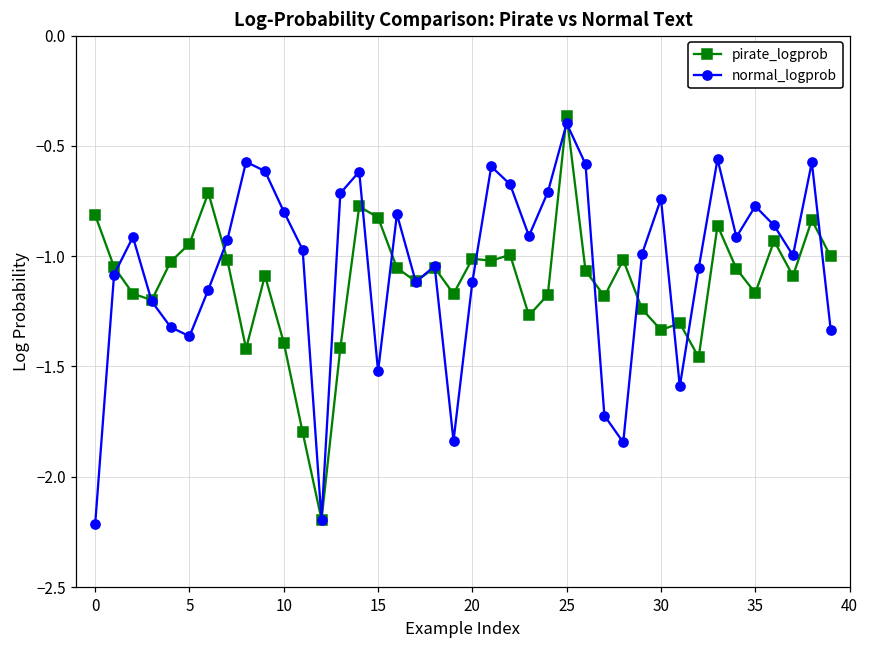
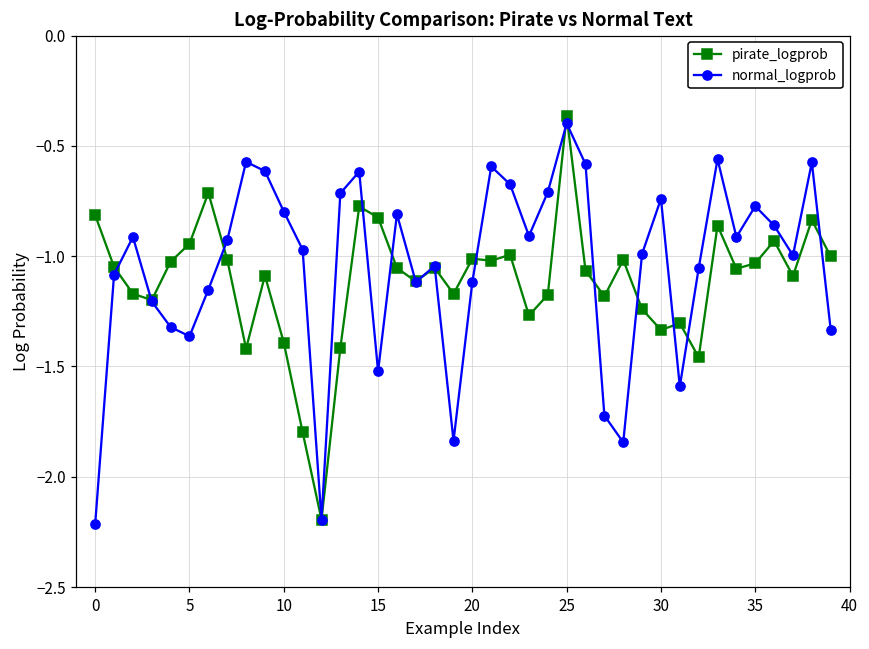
  {
    "pirate_logprob": {
      "0": -0.81,
      "5": -0.94,
      "10": -1.39,
      "15": -0.82,
      "20": -1.01,
      "25": -0.36,
      "30": -1.33,
-     "35": -1.17
+     "35": -1.03
    },
    "normal_logprob": {
      "0": -2.21,
      "5": -1.36,
      "10": -0.80,
      "15": -1.52,
      "20": -1.12,
      "25": -0.40,
      "30": -0.74,
      "35": -0.77
    }
  }
